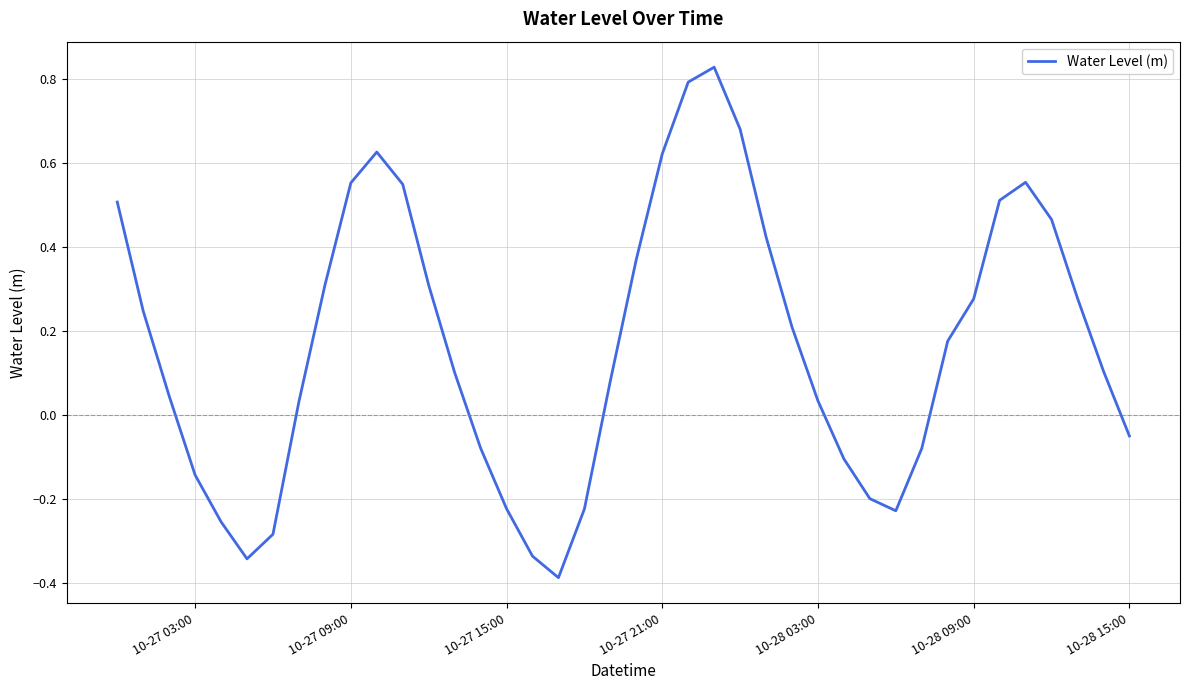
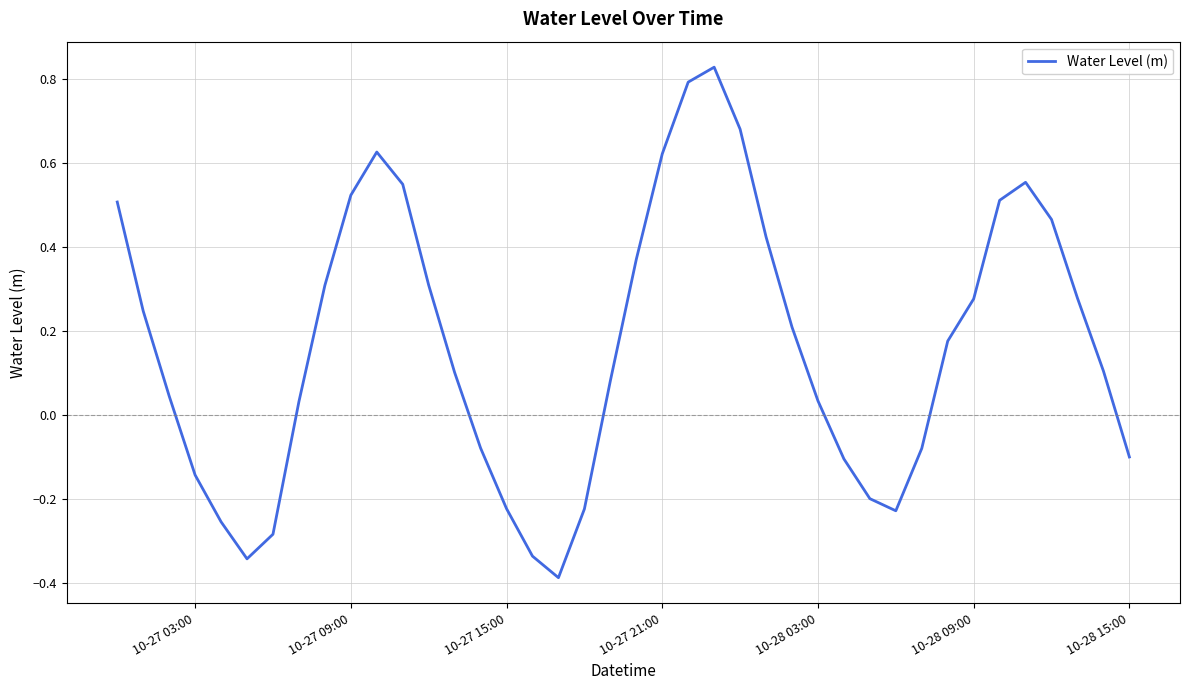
  {
    "10-27 03:00": -0.14,
-   "10-27 09:00": 0.55,
+   "10-27 09:00": 0.52,
    "10-27 15:00": -0.22,
    "10-27 21:00": 0.62,
    "10-28 03:00": 0.03,
    "10-28 09:00": 0.28,
-   "10-28 15:00": -0.05
+   "10-28 15:00": -0.10
  }
